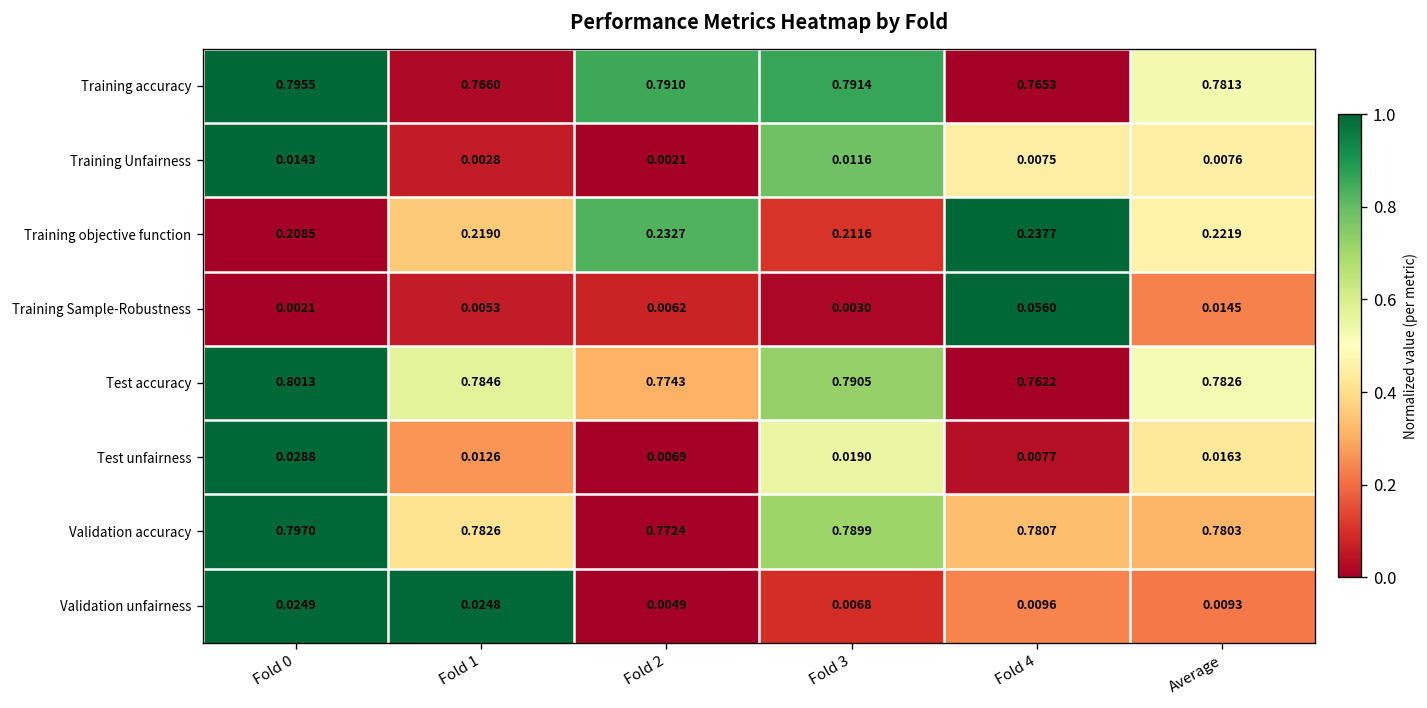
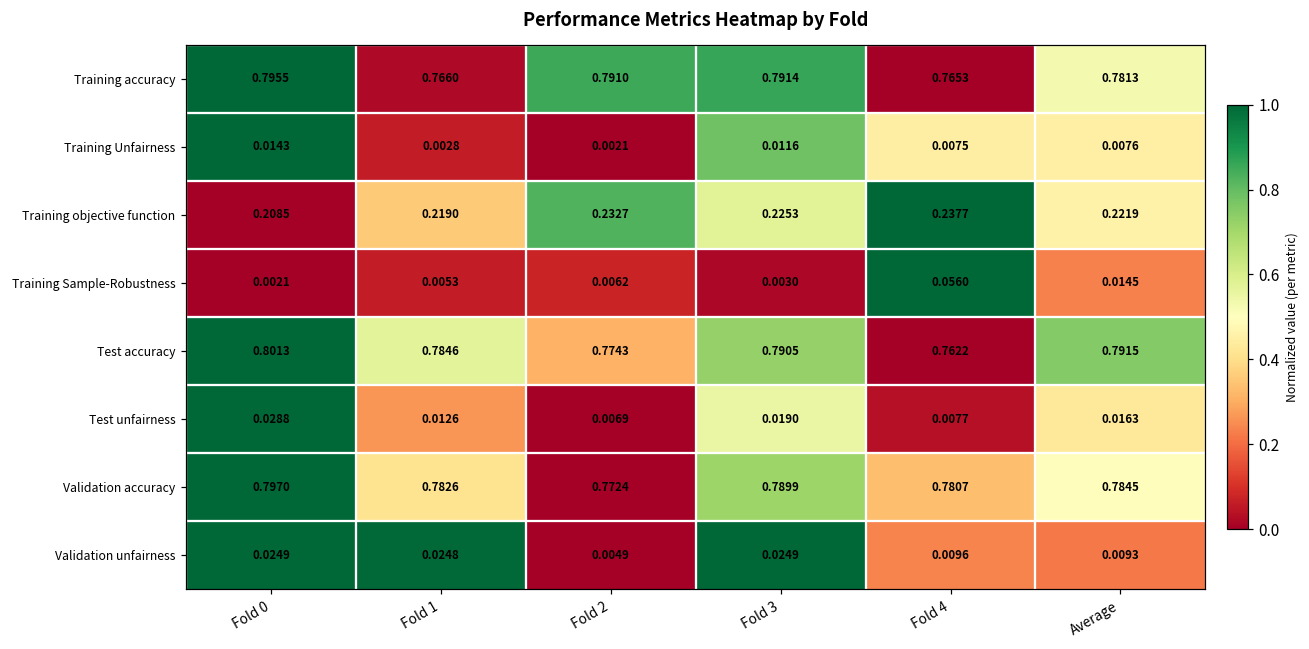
  {
    "Training accuracy": {
      "Fold 0": 0.7955,
      "Fold 1": 0.7660,
      "Fold 2": 0.7910,
      "Fold 3": 0.7914,
      "Fold 4": 0.7653,
      "Average": 0.7813
    },
    "Training Unfairness": {
      "Fold 0": 0.0143,
      "Fold 1": 0.0028,
      "Fold 2": 0.0021,
      "Fold 3": 0.0116,
      "Fold 4": 0.0075,
      "Average": 0.0076
    },
    "Training objective function": {
      "Fold 0": 0.2085,
      "Fold 1": 0.2190,
      "Fold 2": 0.2327,
-     "Fold 3": 0.2116,
+     "Fold 3": 0.2253,
      "Fold 4": 0.2377,
      "Average": 0.2219
    },
    "Training Sample-Robustness": {
      "Fold 0": 0.0021,
      "Fold 1": 0.0053,
      "Fold 2": 0.0062,
      "Fold 3": 0.0030,
      "Fold 4": 0.0560,
      "Average": 0.0145
    },
    "Test accuracy": {
      "Fold 0": 0.8013,
      "Fold 1": 0.7846,
      "Fold 2": 0.7743,
      "Fold 3": 0.7905,
      "Fold 4": 0.7622,
-     "Average": 0.7826
+     "Average": 0.7915
    },
    "Test unfairness": {
      "Fold 0": 0.0288,
      "Fold 1": 0.0126,
      "Fold 2": 0.0069,
      "Fold 3": 0.0190,
      "Fold 4": 0.0077,
      "Average": 0.0163
    },
    "Validation accuracy": {
      "Fold 0": 0.7970,
      "Fold 1": 0.7826,
      "Fold 2": 0.7724,
      "Fold 3": 0.7899,
      "Fold 4": 0.7807,
-     "Average": 0.7803
+     "Average": 0.7845
    },
    "Validation unfairness": {
      "Fold 0": 0.0249,
      "Fold 1": 0.0248,
      "Fold 2": 0.0049,
-     "Fold 3": 0.0068,
+     "Fold 3": 0.0249,
      "Fold 4": 0.0096,
      "Average": 0.0093
    }
  }
